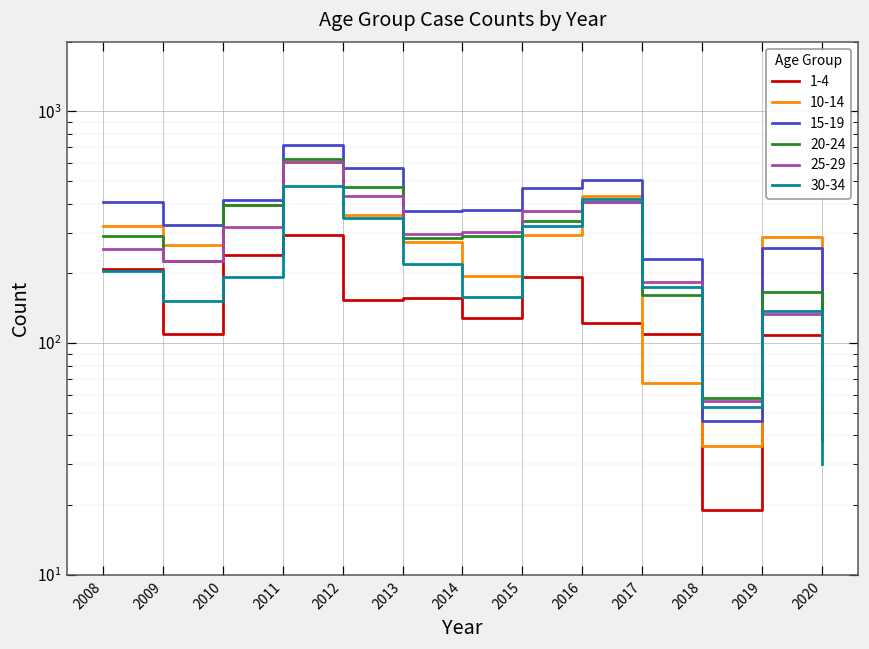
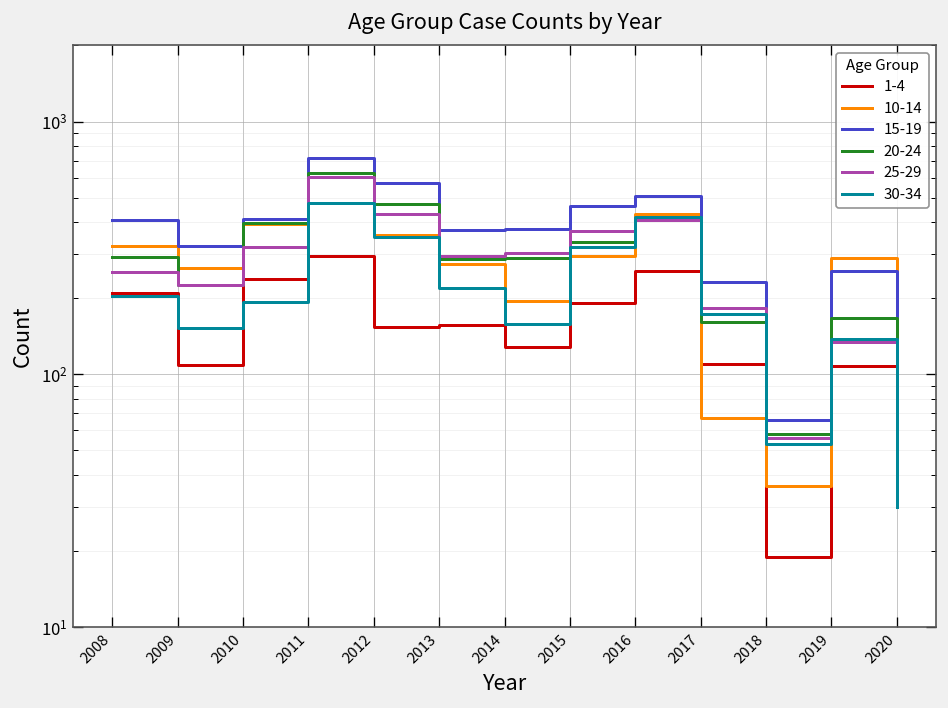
  {
    "1-4": {
      "2009": 110,
      "2010": 240,
      "2011": 290,
      "2012": 150,
      "2013": 160,
      "2014": 130,
      "2015": 190,
-     "2016": 120,
+     "2016": 260,
      "2017": 110,
      "2018": 19,
      "2019": 110,
      "2020": 38
    },
    "10-14": {
      "2008": 320,
      "2009": 260,
      "2013": 270,
      "2014": 200,
      "2015": 290,
      "2017": 67,
      "2018": 36,
      "2019": 290
    },
    "15-19": {
      "2008": 410,
      "2009": 320,
      "2010": 410,
      "2011": 720,
      "2012": 570,
      "2013": 370,
      "2014": 380,
      "2015": 470,
      "2016": 510,
      "2017": 230,
-     "2018": 46,
+     "2018": 66,
      "2019": 260,
      "2020": 74
    },
    "20-24": {
      "2008": 290,
      "2011": 630,
      "2012": 470,
      "2013": 290,
      "2014": 290,
      "2015": 340,
      "2017": 160,
      "2018": 58,
      "2019": 170,
      "2020": 42
    },
    "25-29": {
      "2008": 260,
      "2010": 320,
      "2012": 430,
      "2013": 300,
      "2014": 300,
      "2015": 370,
      "2017": 180,
      "2018": 56,
      "2019": 130
    },
    "30-34": {
      "2009": 150,
      "2010": 190,
      "2011": 480,
      "2013": 220,
      "2014": 160,
      "2015": 320,
      "2017": 170,
      "2018": 53,
      "2019": 140,
      "2020": 30
    }
  }
